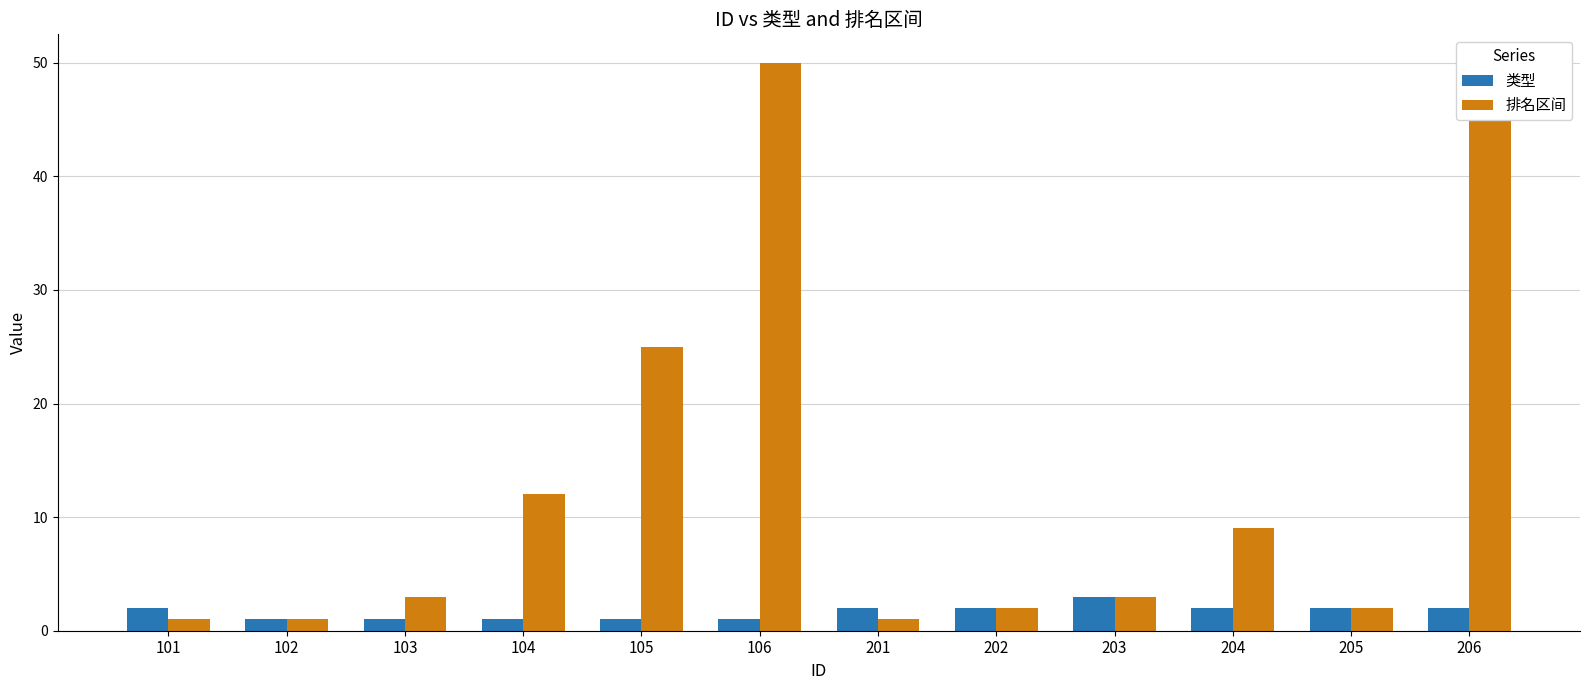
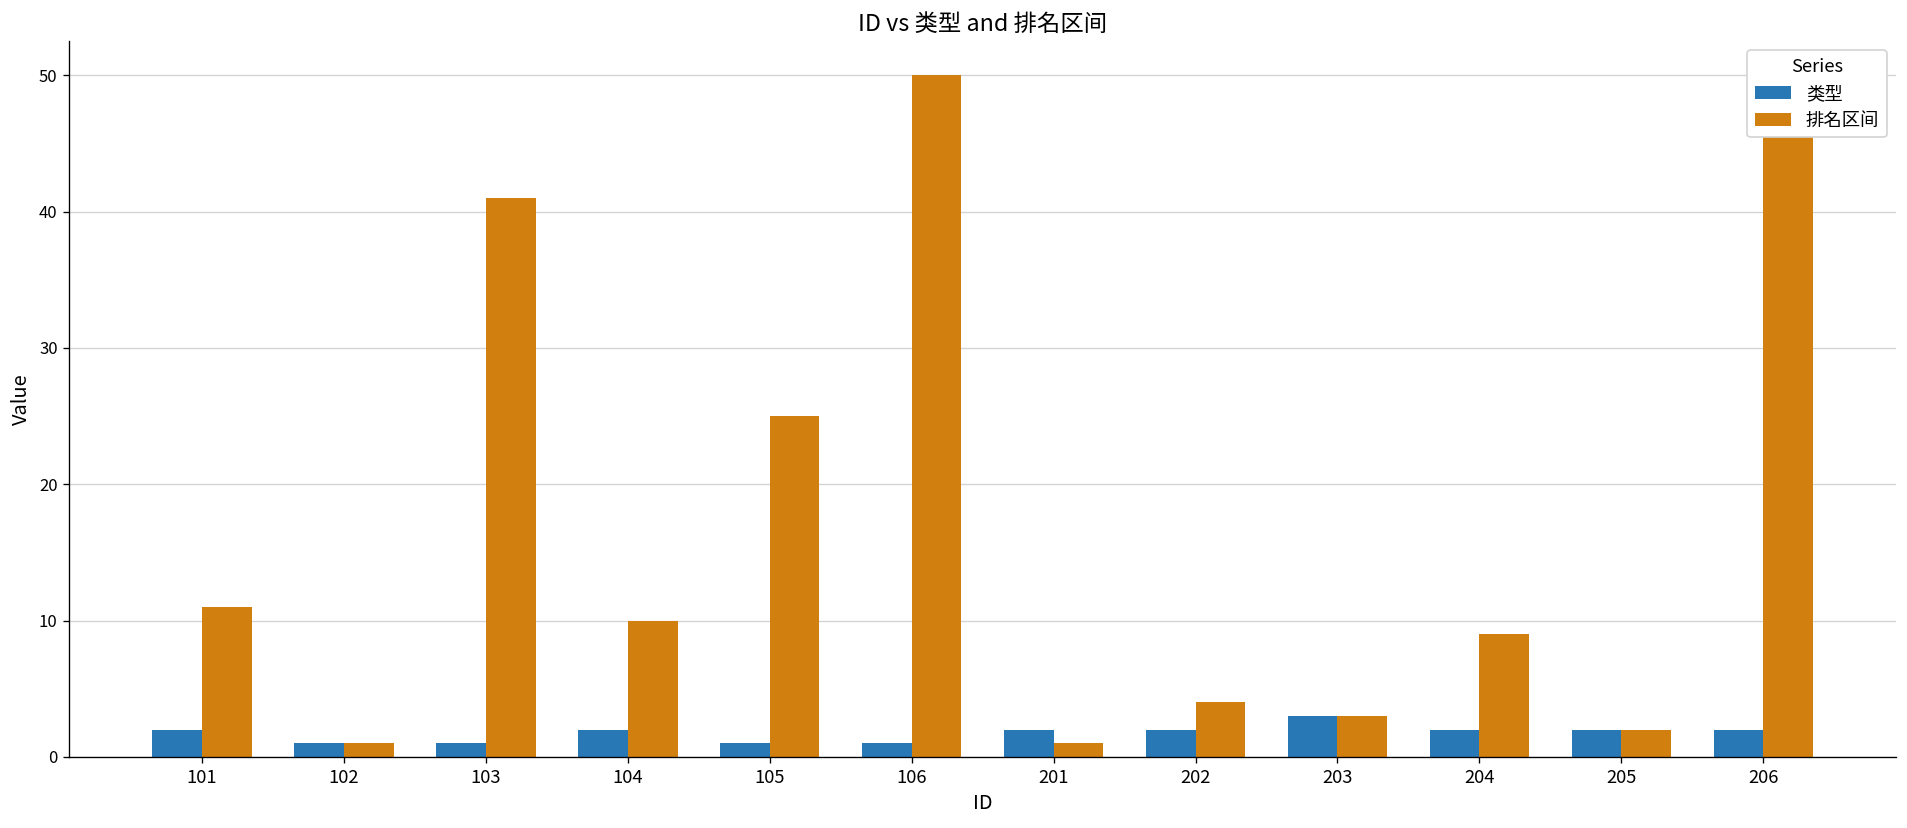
  {
    "类型": {
      "101": 2,
      "102": 1,
      "103": 1,
-     "104": 1,
+     "104": 2,
      "105": 1,
      "106": 1,
      "201": 2,
      "202": 2,
      "203": 3,
      "204": 2,
      "205": 2,
      "206": 2
    },
    "排名区间": {
-     "101": 1,
+     "101": 11,
      "102": 1,
-     "103": 3,
-     "104": 12,
+     "103": 41,
+     "104": 10,
      "105": 25,
      "106": 50,
      "201": 1,
-     "202": 2,
+     "202": 4,
      "203": 3,
      "204": 9,
      "205": 2
    }
  }
